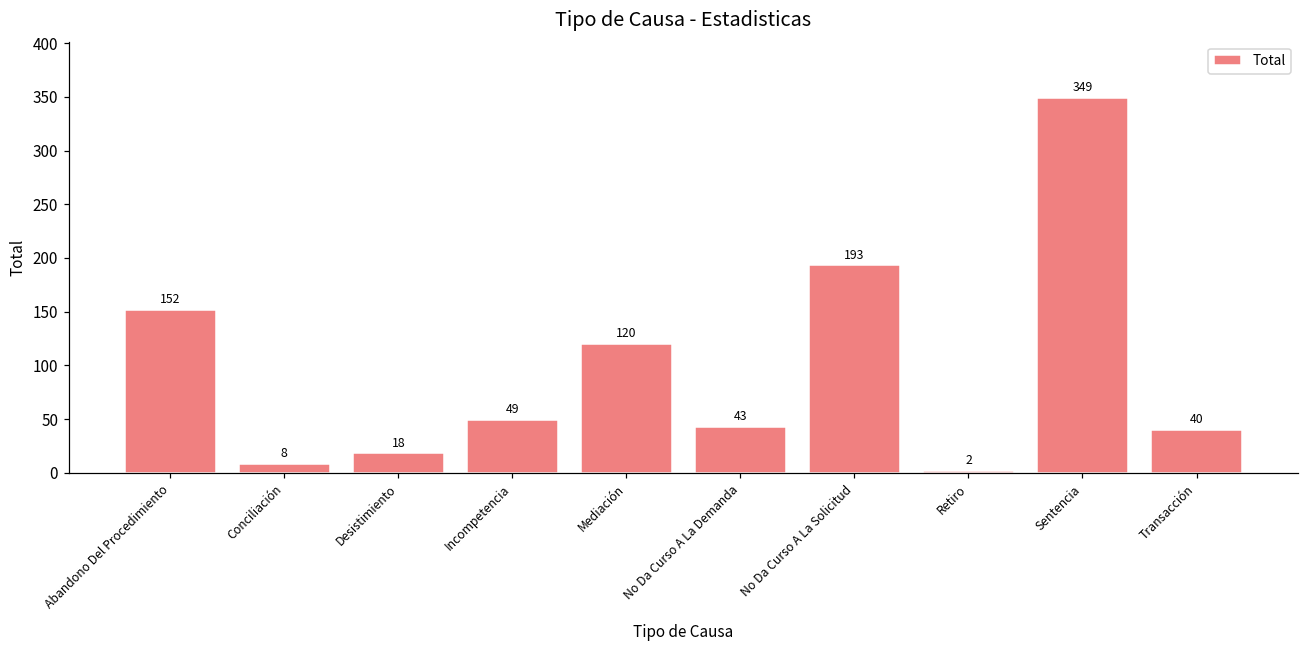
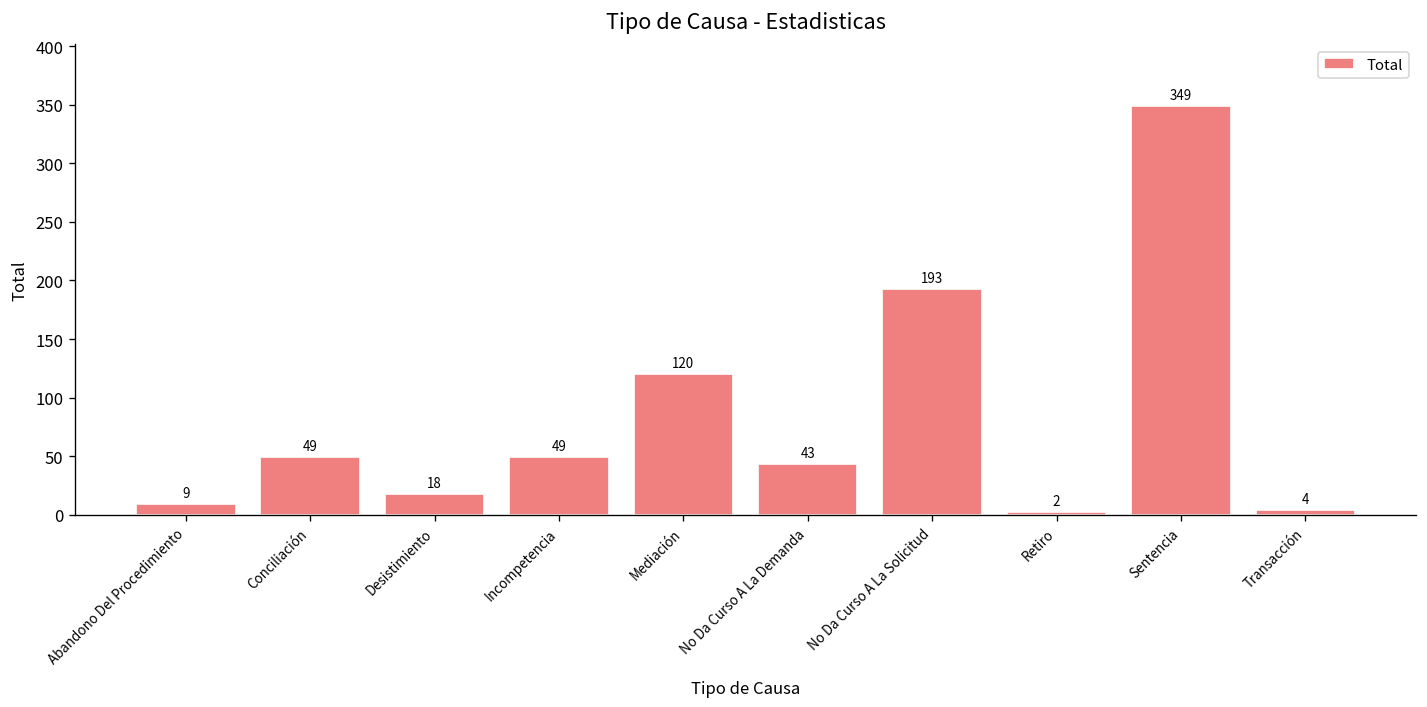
  {
-   "Abandono Del Procedimiento": 152,
-   "Conciliación": 8,
+   "Abandono Del Procedimiento": 9,
+   "Conciliación": 49,
    "Desistimiento": 18,
    "Incompetencia": 49,
    "Mediación": 120,
    "No Da Curso A La Demanda": 43,
    "No Da Curso A La Solicitud": 193,
    "Retiro": 2,
    "Sentencia": 349,
-   "Transacción": 40
+   "Transacción": 4
  }
